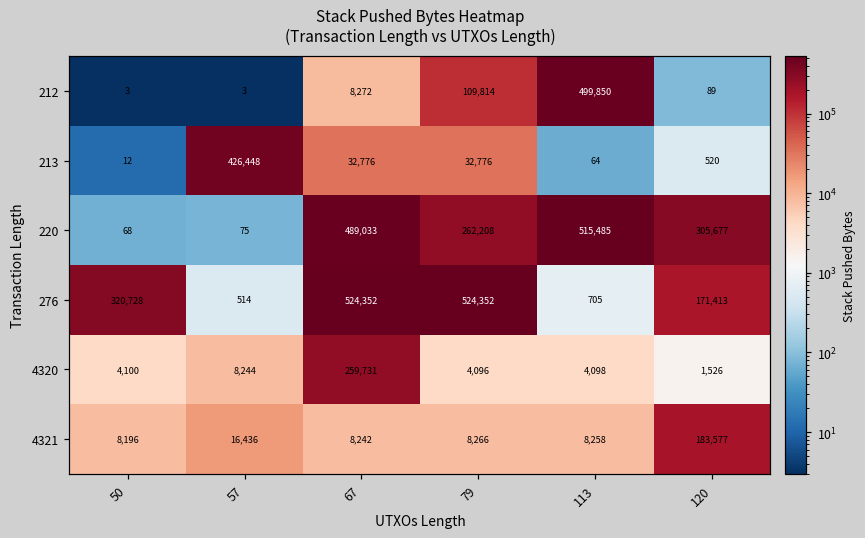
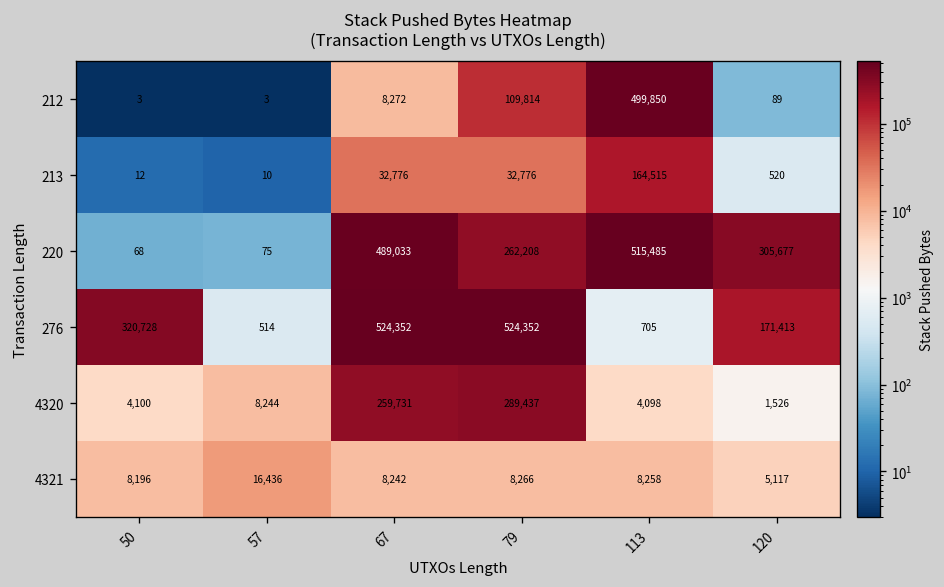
  {
    "212": {
      "50": "3",
      "57": "3",
      "67": "8,272",
      "79": "109,814",
      "113": "499,850",
      "120": "89"
    },
    "213": {
      "50": "12",
-     "57": "426,448",
+     "57": "10",
      "67": "32,776",
      "79": "32,776",
-     "113": "64",
+     "113": "164,515",
      "120": "520"
    },
    "220": {
      "50": "68",
      "57": "75",
      "67": "489,033",
      "79": "262,208",
      "113": "515,485",
      "120": "305,677"
    },
    "276": {
      "50": "320,728",
      "57": "514",
      "67": "524,352",
      "79": "524,352",
      "113": "705",
      "120": "171,413"
    },
    "4320": {
      "50": "4,100",
      "57": "8,244",
      "67": "259,731",
-     "79": "4,096",
+     "79": "289,437",
      "113": "4,098",
      "120": "1,526"
    },
    "4321": {
      "50": "8,196",
      "57": "16,436",
      "67": "8,242",
      "79": "8,266",
      "113": "8,258",
-     "120": "183,577"
+     "120": "5,117"
    }
  }
